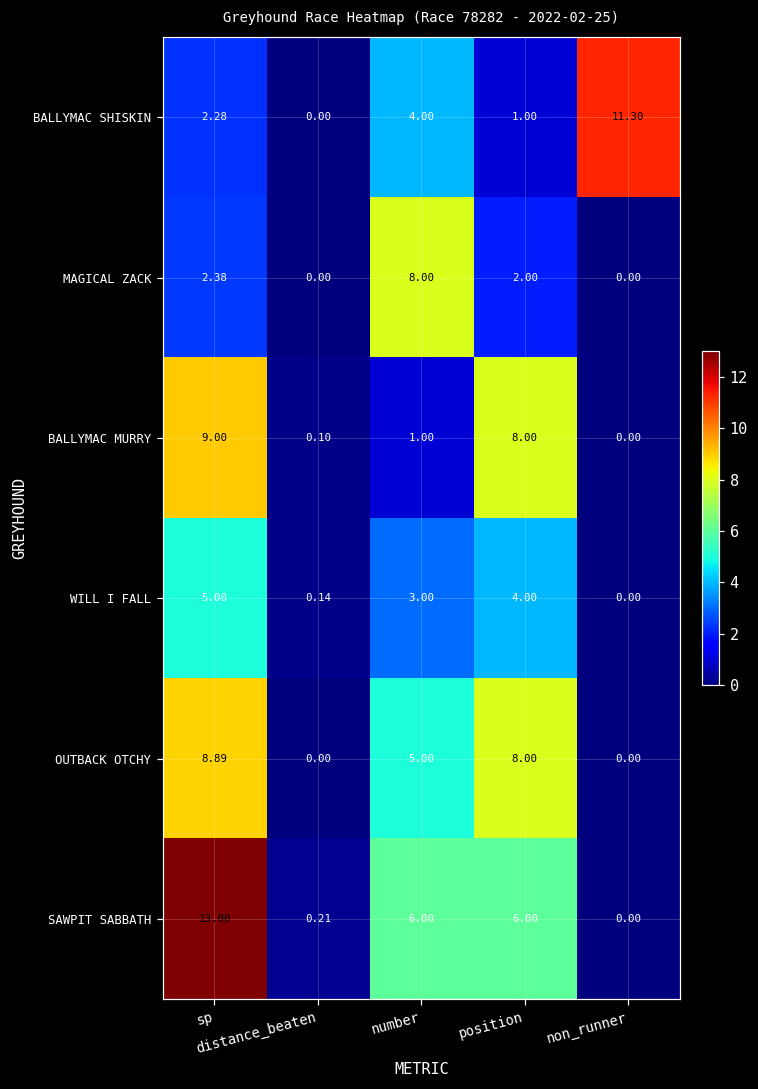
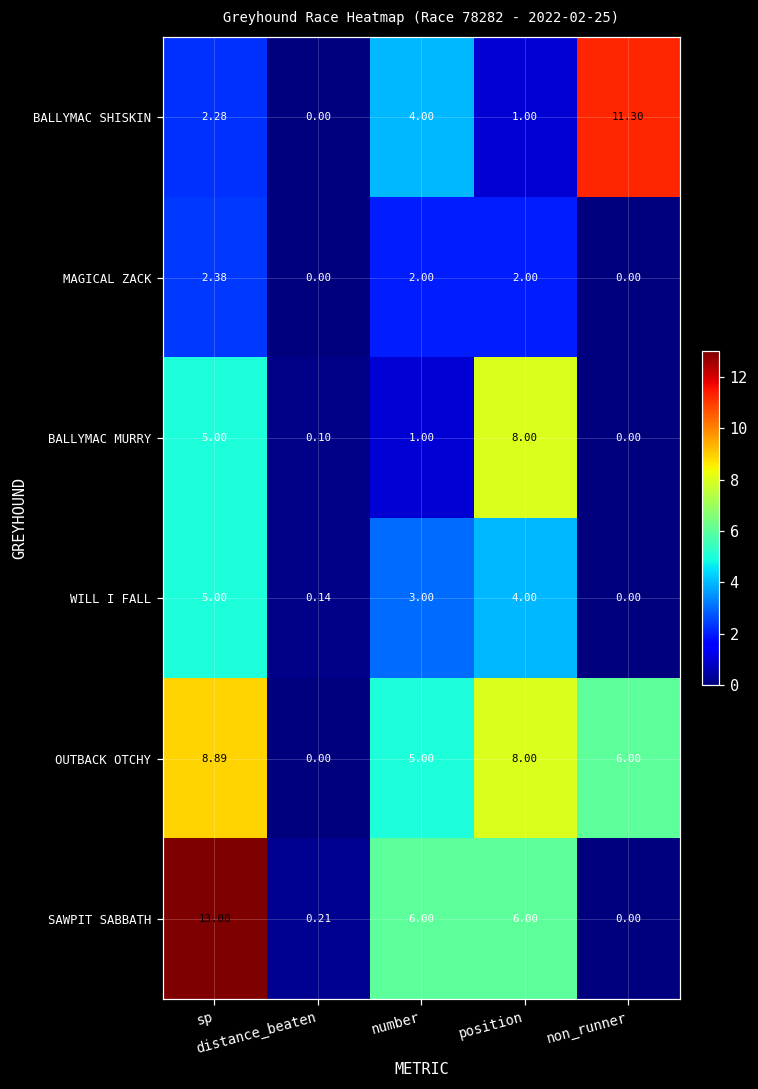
  {
    "BALLYMAC SHISKIN": {
      "sp": 2.28,
      "distance_beaten": 0.00,
      "number": 4.00,
      "position": 1.00,
      "non_runner": 11.30
    },
    "MAGICAL ZACK": {
      "sp": 2.38,
      "distance_beaten": 0.00,
-     "number": 8.00,
+     "number": 2.00,
      "position": 2.00,
      "non_runner": 0.00
    },
    "BALLYMAC MURRY": {
-     "sp": 9.00,
+     "sp": 5.00,
      "distance_beaten": 0.10,
      "number": 1.00,
      "position": 8.00,
      "non_runner": 0.00
    },
    "WILL I FALL": {
      "sp": 5.00,
      "distance_beaten": 0.14,
      "number": 3.00,
      "position": 4.00,
      "non_runner": 0.00
    },
    "OUTBACK OTCHY": {
      "sp": 8.89,
      "distance_beaten": 0.00,
      "number": 5.00,
      "position": 8.00,
-     "non_runner": 0.00
+     "non_runner": 6.00
    },
    "SAWPIT SABBATH": {
      "sp": 13.00,
      "distance_beaten": 0.21,
      "number": 6.00,
      "position": 6.00,
      "non_runner": 0.00
    }
  }
